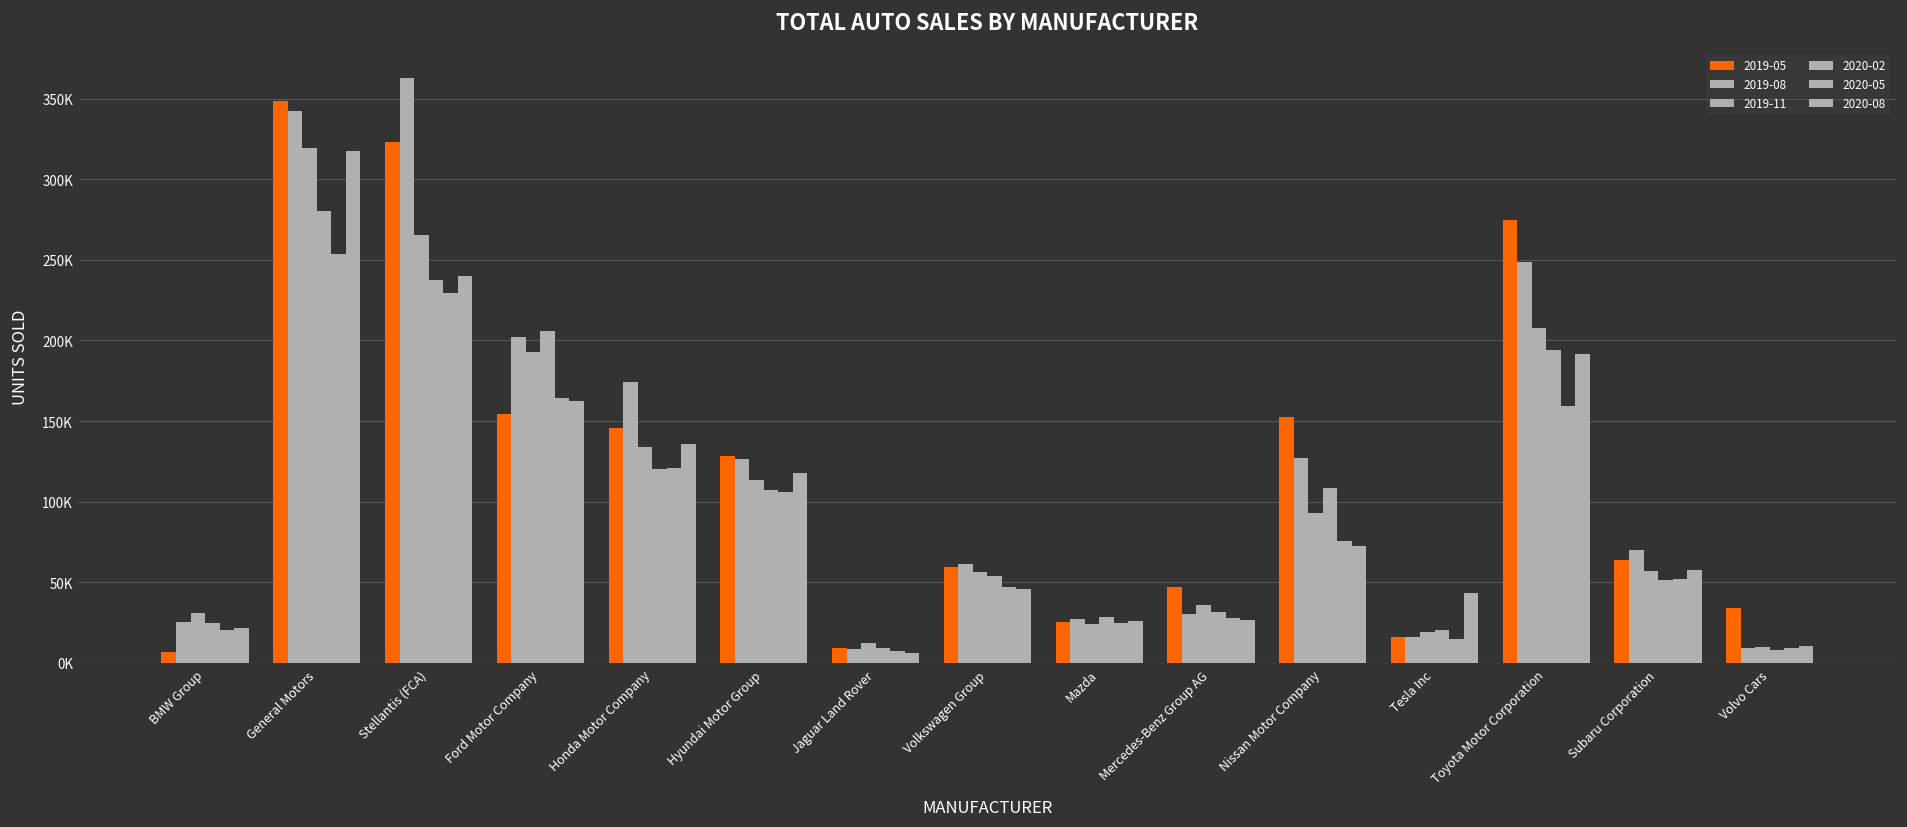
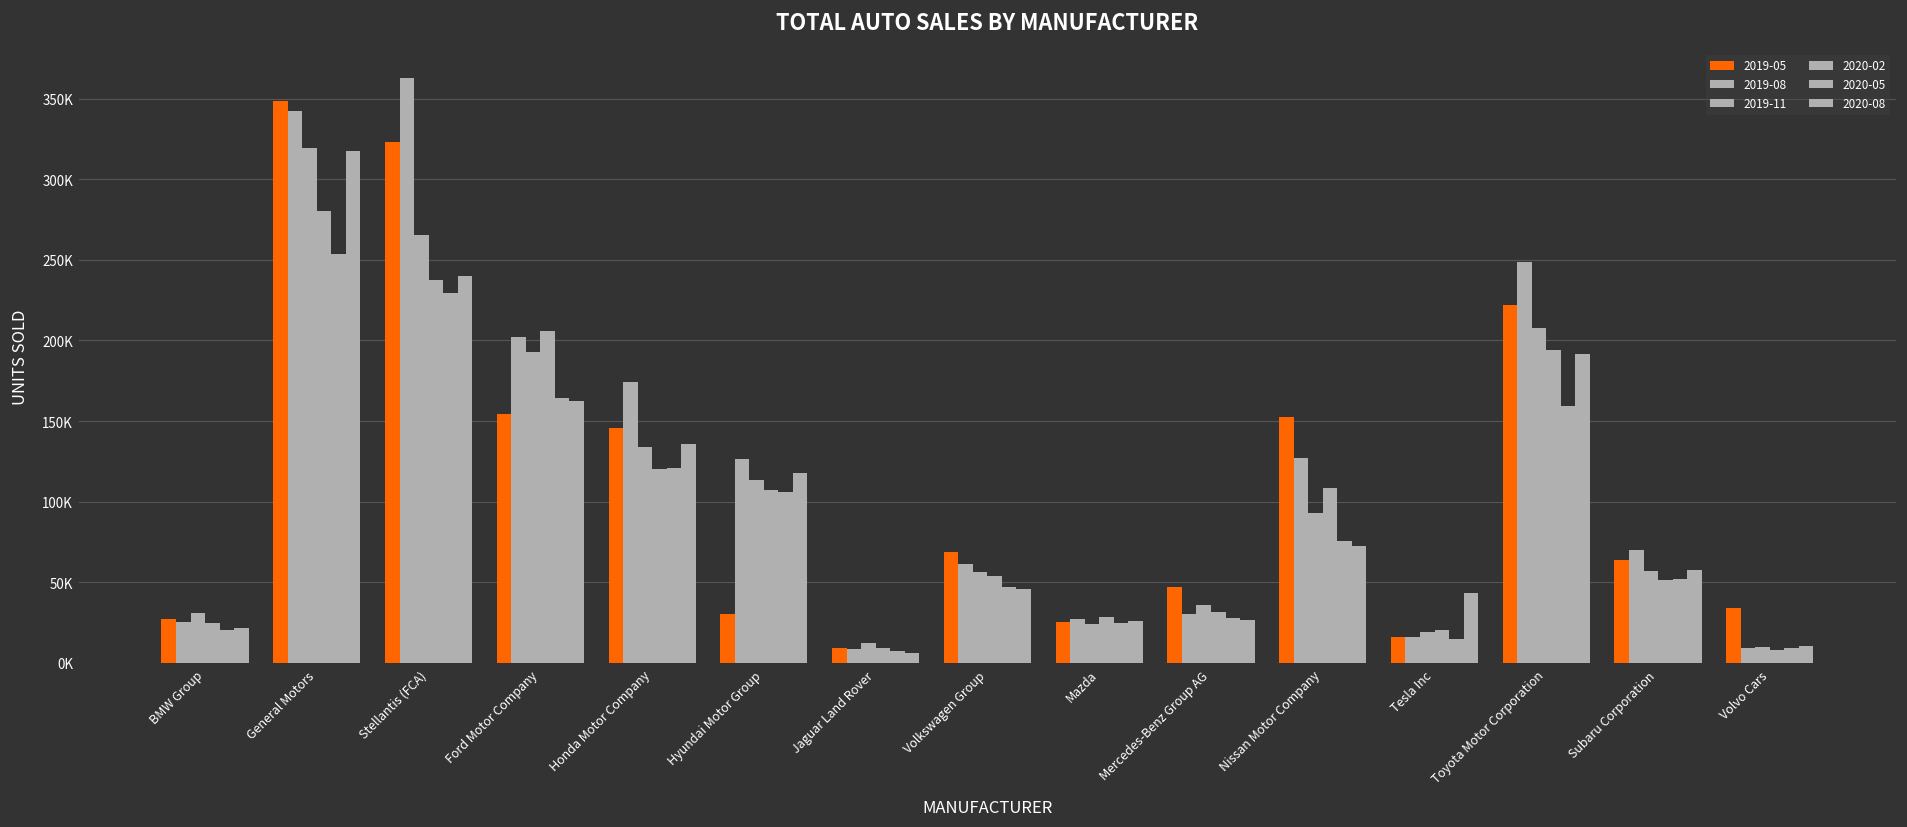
  {
    "2019-05": {
-     "BMW Group": 7000,
+     "BMW Group": 27000,
      "General Motors": 349000,
      "Stellantis (FCA)": 323000,
      "Ford Motor Company": 154000,
      "Honda Motor Company": 146000,
-     "Hyundai Motor Group": 128000,
+     "Hyundai Motor Group": 31000,
      "Jaguar Land Rover": 9000,
-     "Volkswagen Group": 60000,
+     "Volkswagen Group": 69000,
      "Mazda": 25000,
      "Mercedes-Benz Group AG": 47000,
      "Nissan Motor Company": 152000,
      "Tesla Inc": 16000,
-     "Toyota Motor Corporation": 275000,
+     "Toyota Motor Corporation": 222000,
      "Subaru Corporation": 64000,
      "Volvo Cars": 34000
    }
  }
